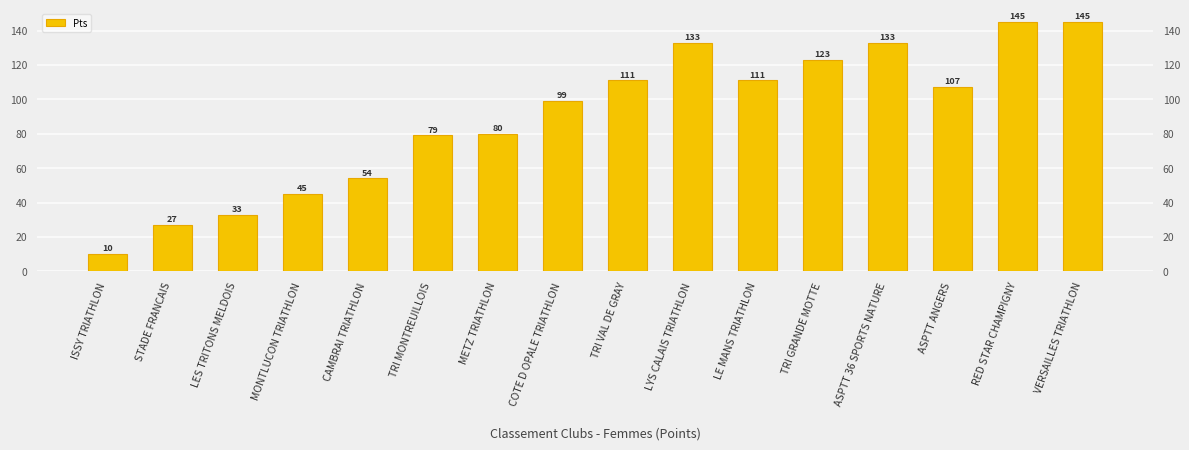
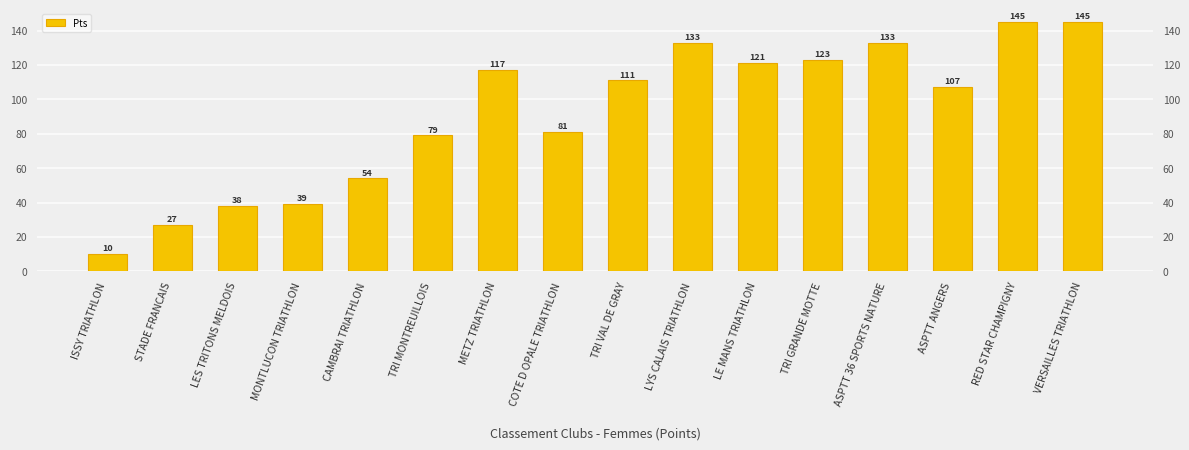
  {
    "ISSY TRIATHLON": 10,
    "STADE FRANCAIS": 27,
-   "LES TRITONS MELDOIS": 33,
-   "MONTLUCON TRIATHLON": 45,
+   "LES TRITONS MELDOIS": 38,
+   "MONTLUCON TRIATHLON": 39,
    "CAMBRAI TRIATHLON": 54,
    "TRI MONTREUILLOIS": 79,
-   "METZ TRIATHLON": 80,
-   "COTE D OPALE TRIATHLON": 99,
+   "METZ TRIATHLON": 117,
+   "COTE D OPALE TRIATHLON": 81,
    "TRI VAL DE GRAY": 111,
    "LYS CALAIS TRIATHLON": 133,
-   "LE MANS TRIATHLON": 111,
+   "LE MANS TRIATHLON": 121,
    "TRI GRANDE MOTTE": 123,
    "ASPTT 36 SPORTS NATURE": 133,
    "ASPTT ANGERS": 107,
    "RED STAR CHAMPIGNY": 145,
    "VERSAILLES TRIATHLON": 145
  }
